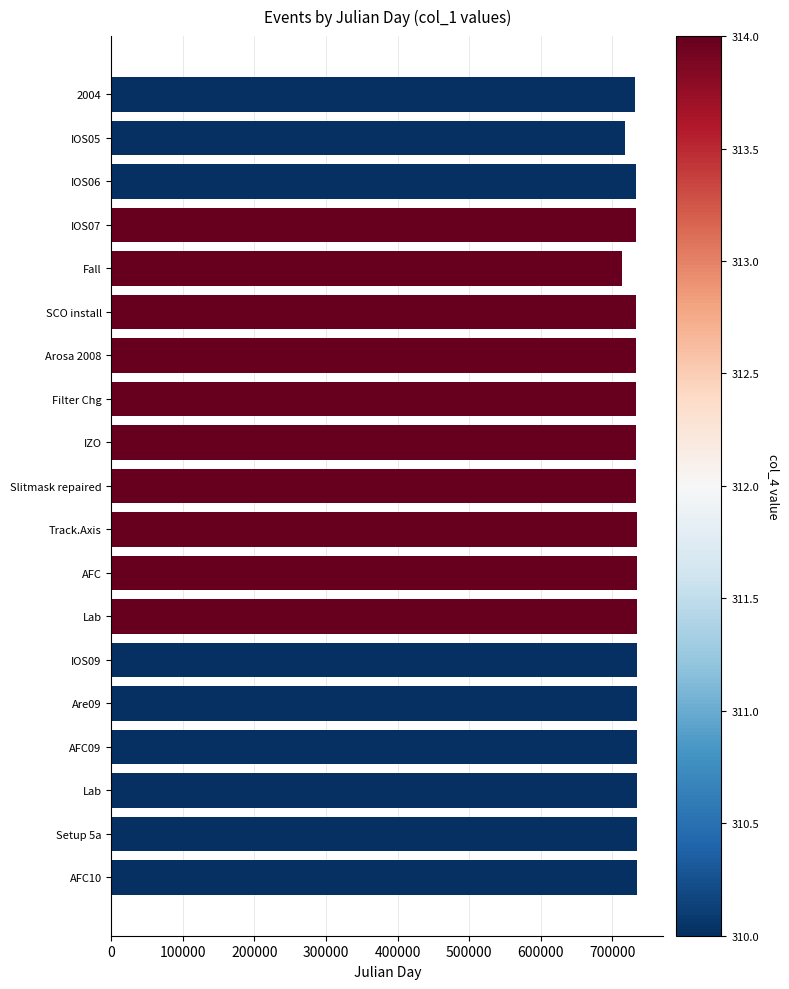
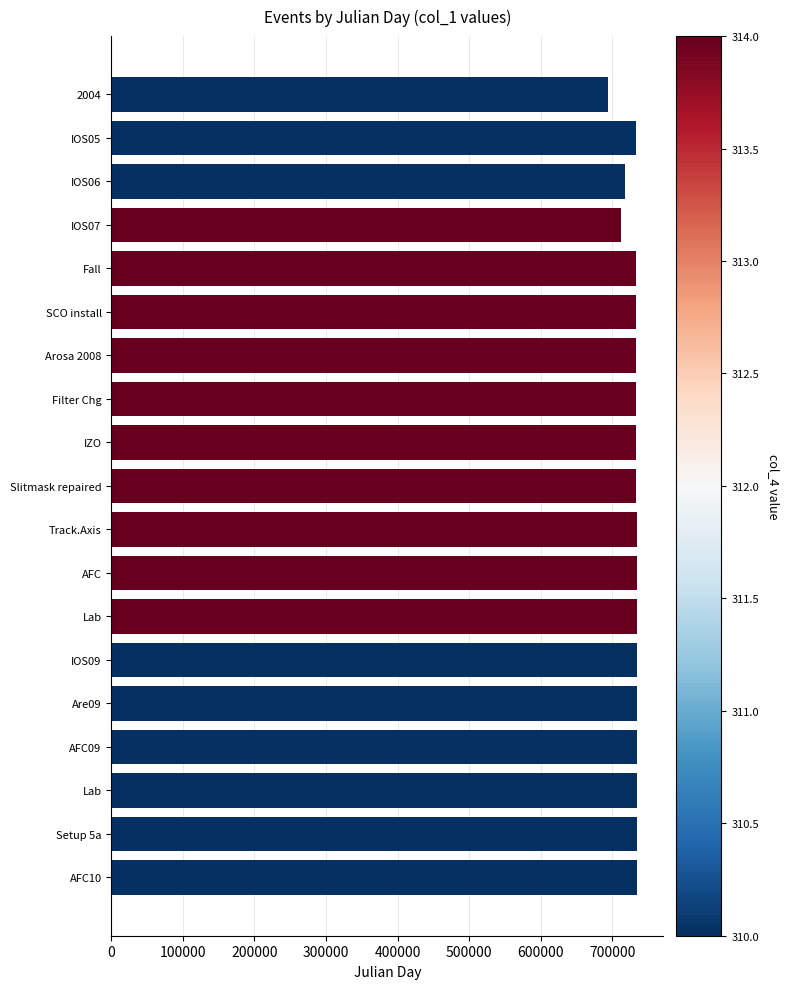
  {
-   "2004": 730000,
-   "IOS05": 720000,
-   "IOS06": 730000,
-   "IOS07": 730000,
-   "Fall": 710000,
+   "2004": 690000,
+   "IOS05": 730000,
+   "IOS06": 720000,
+   "IOS07": 710000,
+   "Fall": 730000,
    "SCO install": 730000,
    "Arosa 2008": 730000,
    "Filter Chg": 730000,
    "IZO": 730000,
    "Slitmask repaired": 730000,
    "Track.Axis": 730000,
    "AFC": 730000,
    "IOS09": 730000,
    "Are09": 730000,
    "AFC09": 730000,
    "Setup 5a": 730000,
    "AFC10": 730000
  }
